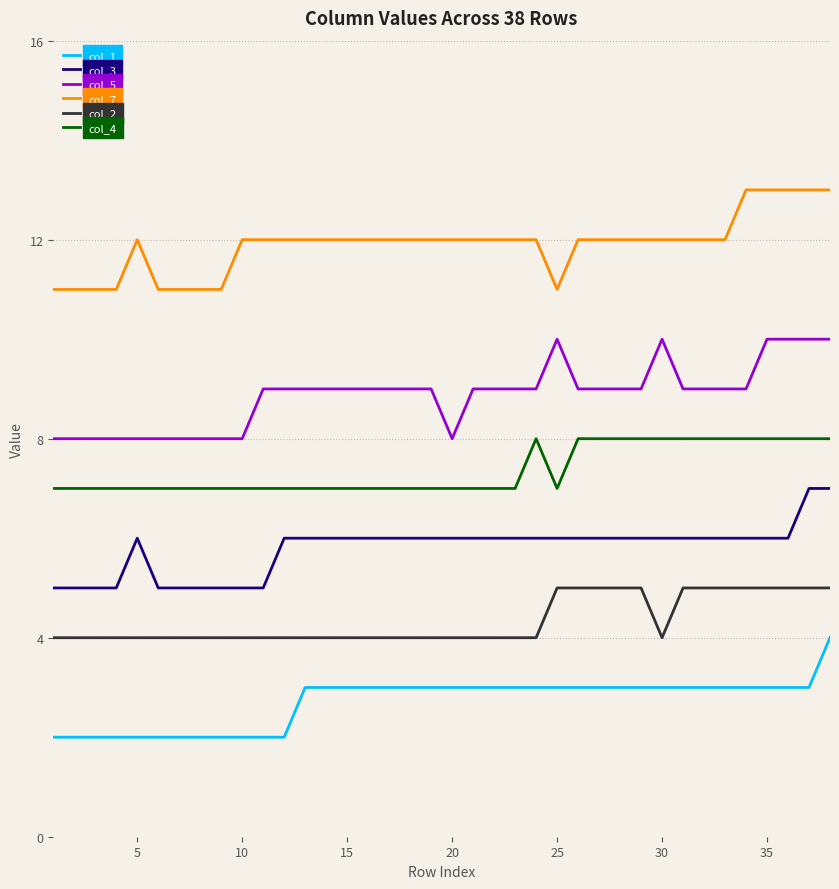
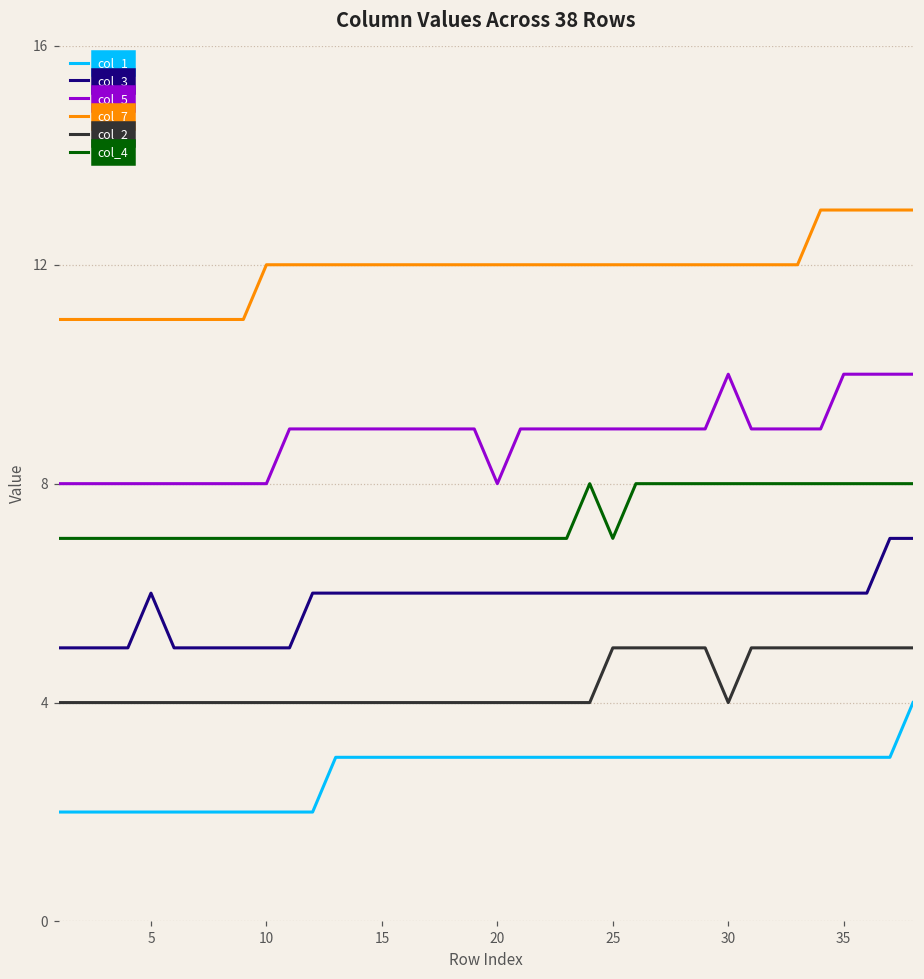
  {
    "col_1": {
      "5": 2,
      "10": 2,
      "15": 3,
      "20": 3,
      "25": 3,
      "30": 3,
      "35": 3
    },
    "col_3": {
      "5": 6,
      "10": 5,
      "15": 6,
      "20": 6,
      "25": 6,
      "30": 6,
      "35": 6
    },
    "col_5": {
      "5": 8,
      "10": 8,
      "15": 9,
      "20": 8,
-     "25": 10,
+     "25": 9,
      "30": 10,
      "35": 10
    },
    "col_7": {
-     "5": 12,
+     "5": 11,
      "10": 12,
      "15": 12,
      "20": 12,
-     "25": 11,
+     "25": 12,
      "30": 12,
      "35": 13
    },
    "col_2": {
      "5": 4,
      "10": 4,
      "15": 4,
      "20": 4,
      "25": 5,
      "30": 4,
      "35": 5
    },
    "col_4": {
      "5": 7,
      "10": 7,
      "15": 7,
      "20": 7,
      "25": 7,
      "30": 8,
      "35": 8
    }
  }
